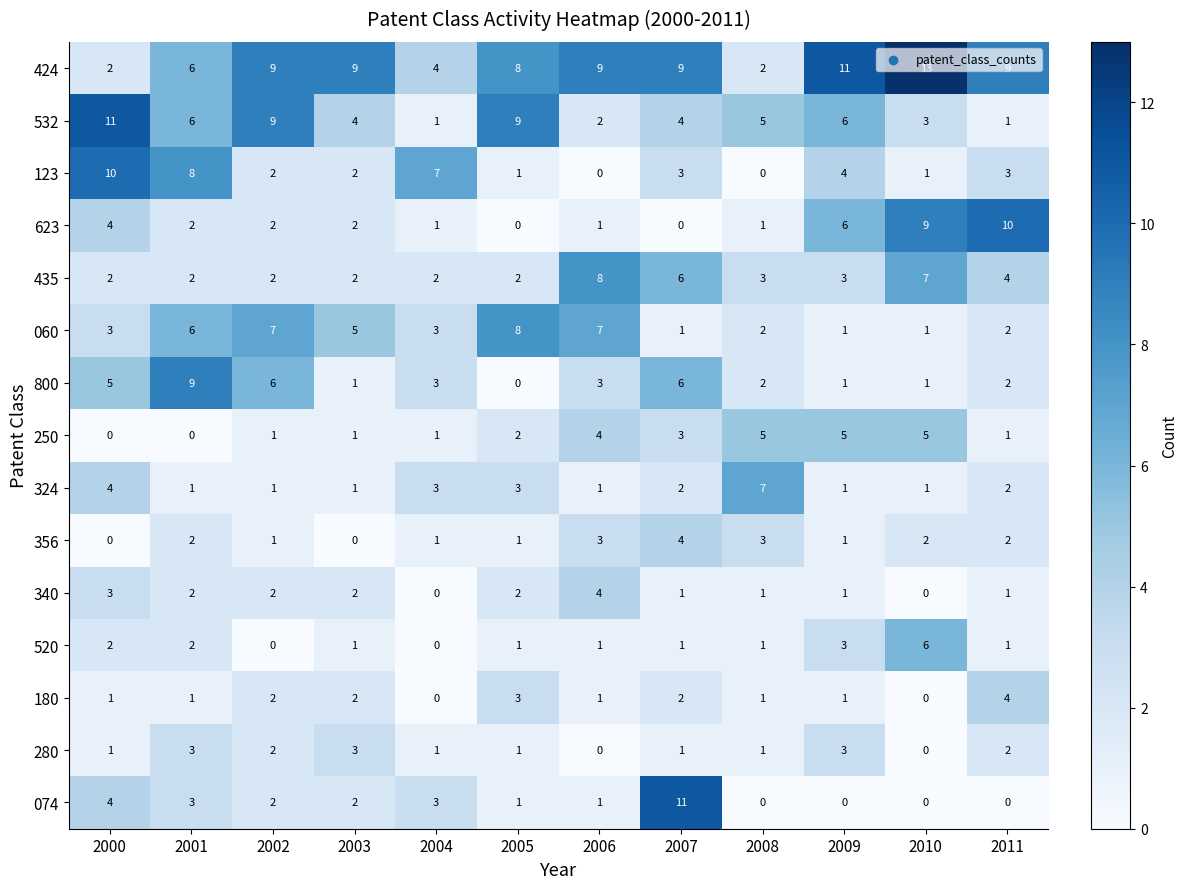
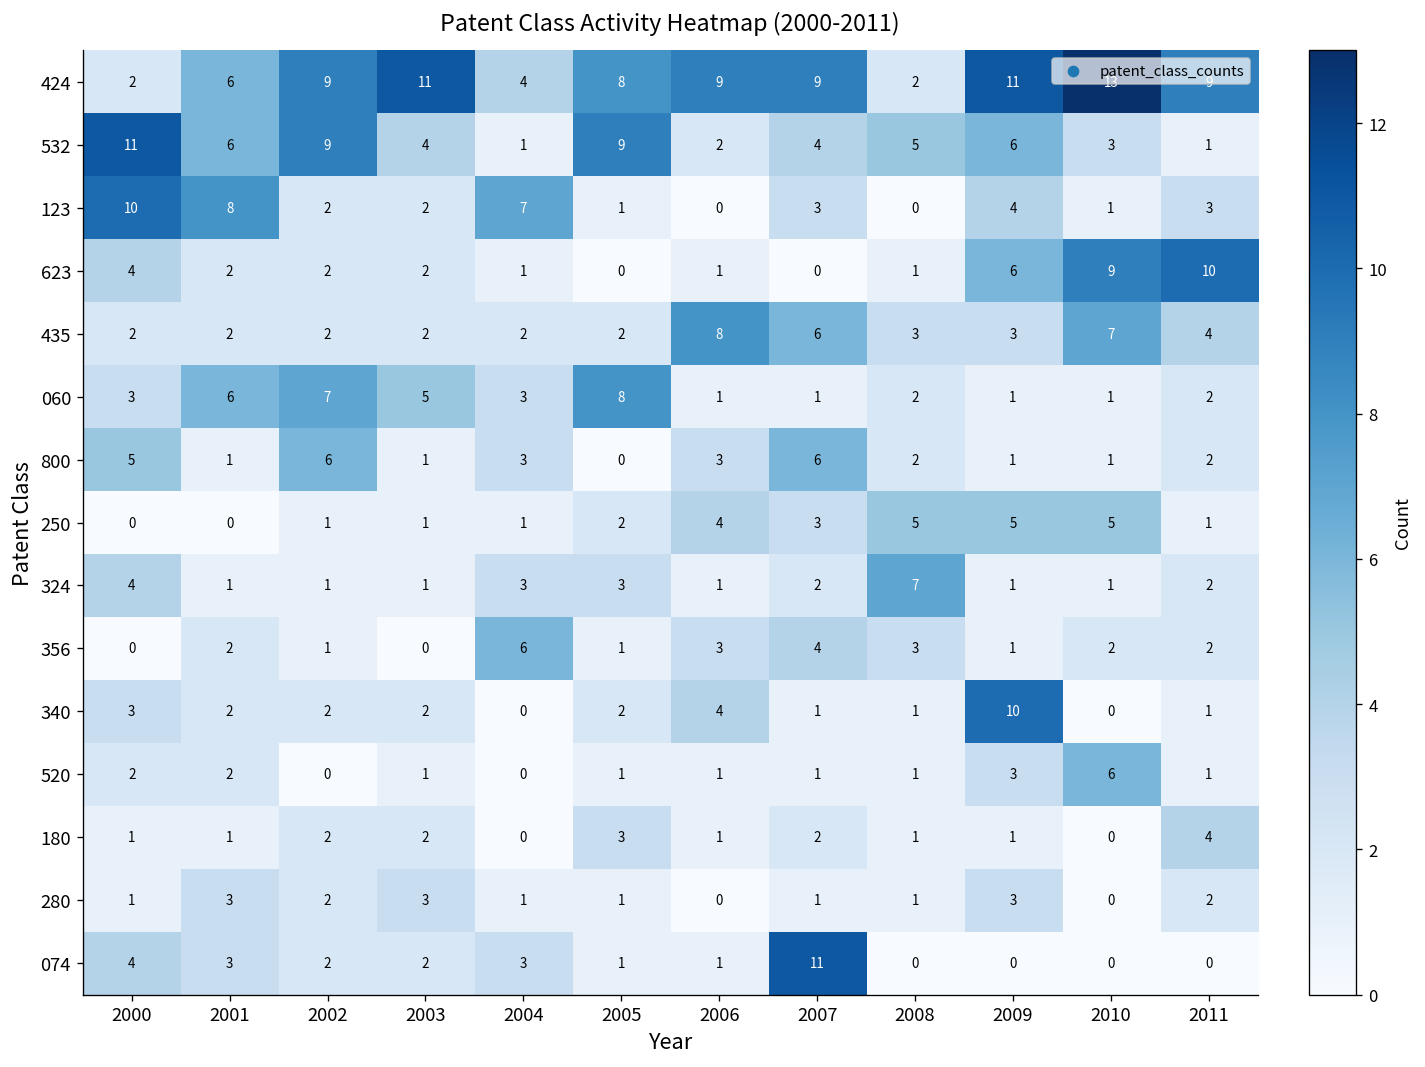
  {
    "424": {
      "2000": 2,
      "2001": 6,
      "2002": 9,
-     "2003": 9,
+     "2003": 11,
      "2004": 4,
      "2005": 8,
      "2006": 9,
      "2007": 9,
      "2008": 2,
      "2009": 11
    },
    "532": {
      "2000": 11,
      "2001": 6,
      "2002": 9,
      "2003": 4,
      "2004": 1,
      "2005": 9,
      "2006": 2,
      "2007": 4,
      "2008": 5,
      "2009": 6,
      "2010": 3,
      "2011": 1
    },
    "123": {
      "2000": 10,
      "2001": 8,
      "2002": 2,
      "2003": 2,
      "2004": 7,
      "2005": 1,
      "2006": 0,
      "2007": 3,
      "2008": 0,
      "2009": 4,
      "2010": 1,
      "2011": 3
    },
    "623": {
      "2000": 4,
      "2001": 2,
      "2002": 2,
      "2003": 2,
      "2004": 1,
      "2005": 0,
      "2006": 1,
      "2007": 0,
      "2008": 1,
      "2009": 6,
      "2010": 9,
      "2011": 10
    },
    "435": {
      "2000": 2,
      "2001": 2,
      "2002": 2,
      "2003": 2,
      "2004": 2,
      "2005": 2,
      "2006": 8,
      "2007": 6,
      "2008": 3,
      "2009": 3,
      "2010": 7,
      "2011": 4
    },
    "060": {
      "2000": 3,
      "2001": 6,
      "2002": 7,
      "2003": 5,
      "2004": 3,
      "2005": 8,
-     "2006": 7,
+     "2006": 1,
      "2007": 1,
      "2008": 2,
      "2009": 1,
      "2010": 1,
      "2011": 2
    },
    "800": {
      "2000": 5,
-     "2001": 9,
+     "2001": 1,
      "2002": 6,
      "2003": 1,
      "2004": 3,
      "2005": 0,
      "2006": 3,
      "2007": 6,
      "2008": 2,
      "2009": 1,
      "2010": 1,
      "2011": 2
    },
    "250": {
      "2000": 0,
      "2001": 0,
      "2002": 1,
      "2003": 1,
      "2004": 1,
      "2005": 2,
      "2006": 4,
      "2007": 3,
      "2008": 5,
      "2009": 5,
      "2010": 5,
      "2011": 1
    },
    "324": {
      "2000": 4,
      "2001": 1,
      "2002": 1,
      "2003": 1,
      "2004": 3,
      "2005": 3,
      "2006": 1,
      "2007": 2,
      "2008": 7,
      "2009": 1,
      "2010": 1,
      "2011": 2
    },
    "356": {
      "2000": 0,
      "2001": 2,
      "2002": 1,
      "2003": 0,
-     "2004": 1,
+     "2004": 6,
      "2005": 1,
      "2006": 3,
      "2007": 4,
      "2008": 3,
      "2009": 1,
      "2010": 2,
      "2011": 2
    },
    "340": {
      "2000": 3,
      "2001": 2,
      "2002": 2,
      "2003": 2,
      "2004": 0,
      "2005": 2,
      "2006": 4,
      "2007": 1,
      "2008": 1,
-     "2009": 1,
+     "2009": 10,
      "2010": 0,
      "2011": 1
    },
    "520": {
      "2000": 2,
      "2001": 2,
      "2002": 0,
      "2003": 1,
      "2004": 0,
      "2005": 1,
      "2006": 1,
      "2007": 1,
      "2008": 1,
      "2009": 3,
      "2010": 6,
      "2011": 1
    },
    "180": {
      "2000": 1,
      "2001": 1,
      "2002": 2,
      "2003": 2,
      "2004": 0,
      "2005": 3,
      "2006": 1,
      "2007": 2,
      "2008": 1,
      "2009": 1,
      "2010": 0,
      "2011": 4
    },
    "280": {
      "2000": 1,
      "2001": 3,
      "2002": 2,
      "2003": 3,
      "2004": 1,
      "2005": 1,
      "2006": 0,
      "2007": 1,
      "2008": 1,
      "2009": 3,
      "2010": 0,
      "2011": 2
    },
    "074": {
      "2000": 4,
      "2001": 3,
      "2002": 2,
      "2003": 2,
      "2004": 3,
      "2005": 1,
      "2006": 1,
      "2007": 11,
      "2008": 0,
      "2009": 0,
      "2010": 0,
      "2011": 0
    }
  }
